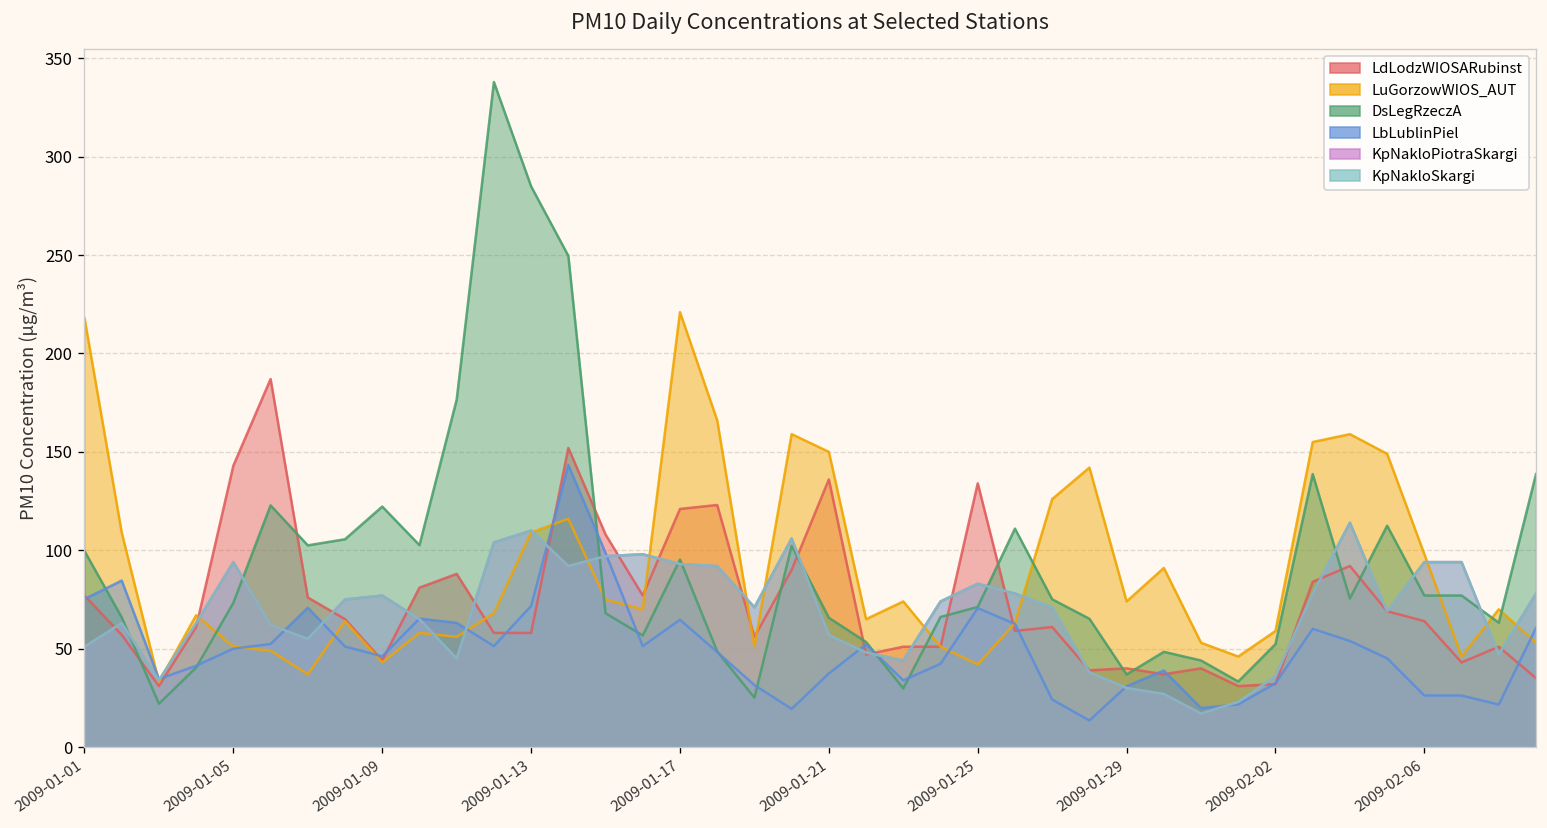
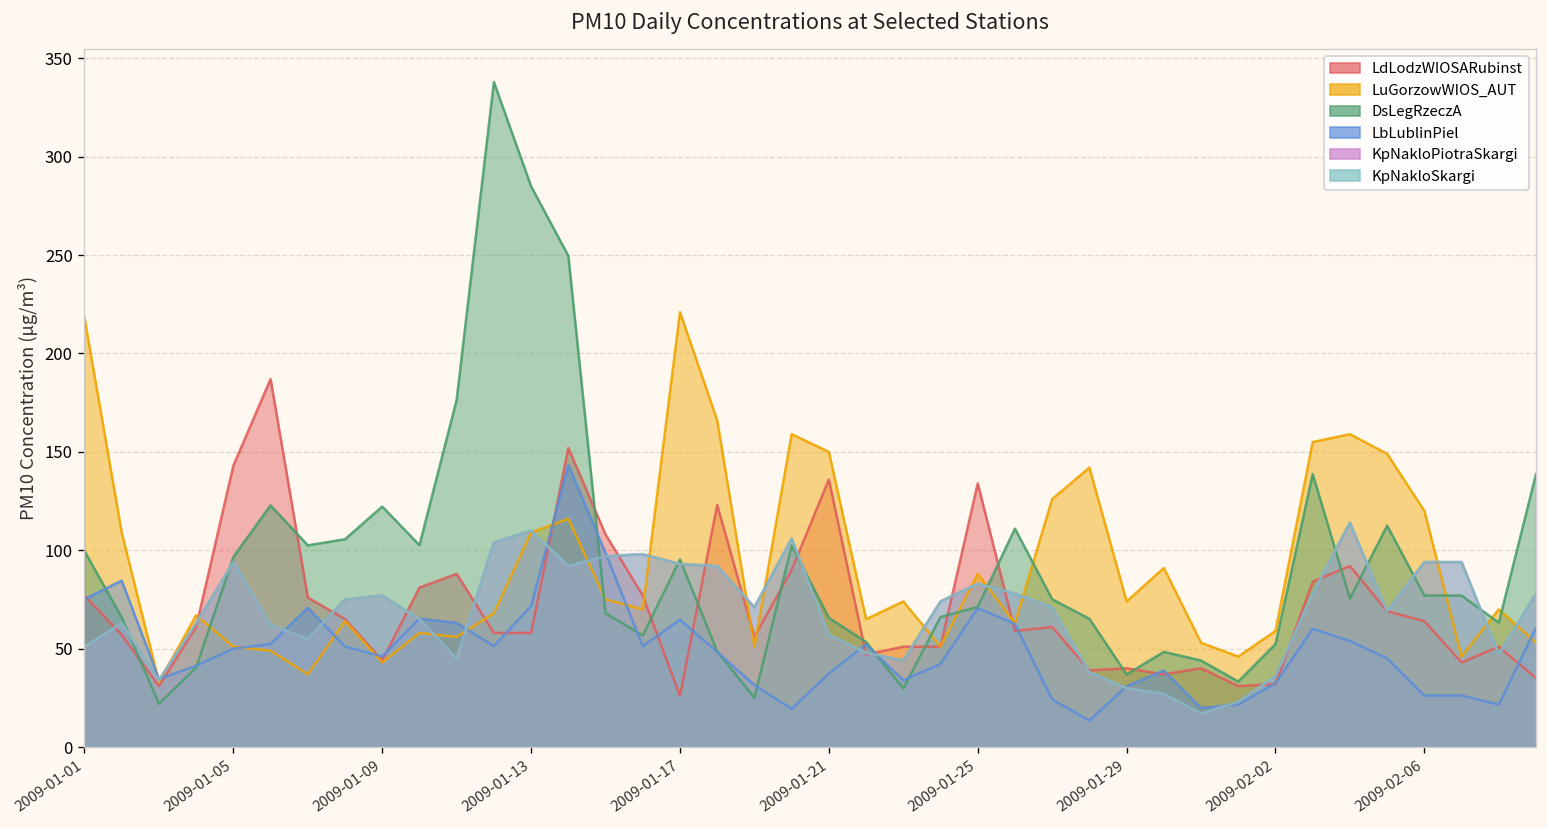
  {
    "LdLodzWIOSARubinst": {
      "2009-01-01": 77,
      "2009-01-05": 143,
      "2009-01-13": 58,
-     "2009-01-17": 121,
+     "2009-01-17": 26,
      "2009-01-21": 136,
      "2009-01-25": 134,
      "2009-01-29": 40,
      "2009-02-06": 64
    },
    "LuGorzowWIOS_AUT": {
      "2009-01-01": 218,
      "2009-01-17": 221,
      "2009-01-21": 150,
-     "2009-01-25": 42,
+     "2009-01-25": 88,
      "2009-01-29": 74,
      "2009-02-02": 59,
-     "2009-02-06": 98
+     "2009-02-06": 120
    },
    "DsLegRzeczA": {
      "2009-01-01": 100,
-     "2009-01-05": 73,
+     "2009-01-05": 97,
      "2009-01-09": 122,
      "2009-01-13": 285,
      "2009-01-17": 95,
      "2009-01-21": 66,
      "2009-01-29": 37,
      "2009-02-02": 52,
      "2009-02-06": 77
    }
  }
